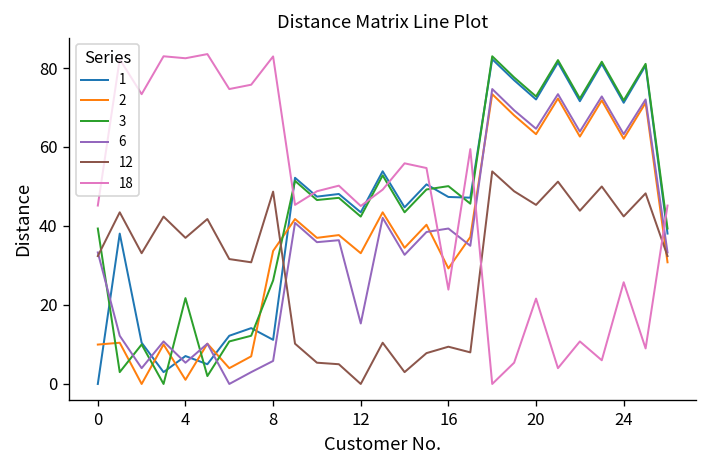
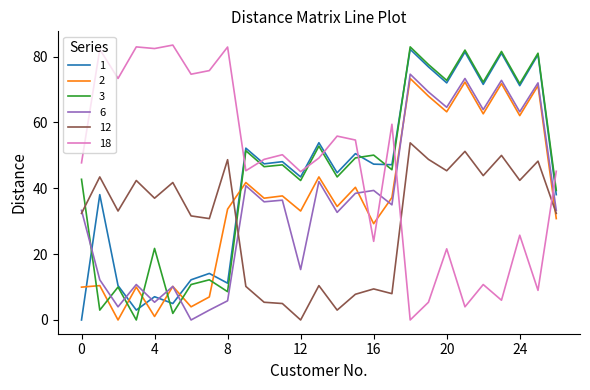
  {
    "1": {
      "0": 0,
      "4": 7,
      "8": 11,
      "12": 43,
      "16": 47
    },
    "2": {
      "0": 10,
      "4": 1,
      "8": 34,
      "12": 33,
      "16": 29,
      "20": 63,
      "24": 62
    },
    "3": {
-     "0": 39,
+     "0": 43,
      "4": 22,
-     "8": 26,
+     "8": 9,
      "12": 42,
      "16": 50
    },
    "6": {
      "0": 33,
      "4": 5,
      "8": 6,
      "12": 15,
      "16": 39,
      "20": 65,
      "24": 63
    },
    "12": {
      "0": 32,
      "4": 37,
      "8": 49,
      "12": 0,
      "16": 9,
      "20": 45,
      "24": 42
    },
    "18": {
-     "0": 45,
+     "0": 48,
      "4": 82,
      "8": 83,
      "12": 45,
      "16": 24,
      "20": 22,
      "24": 26
    }
  }
